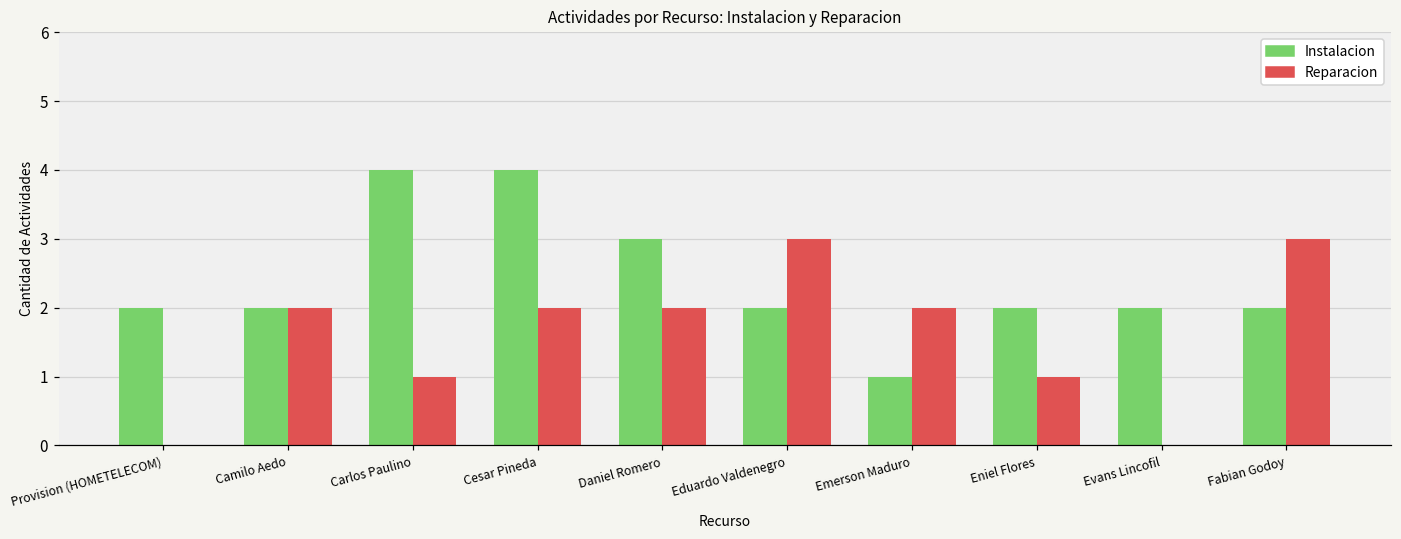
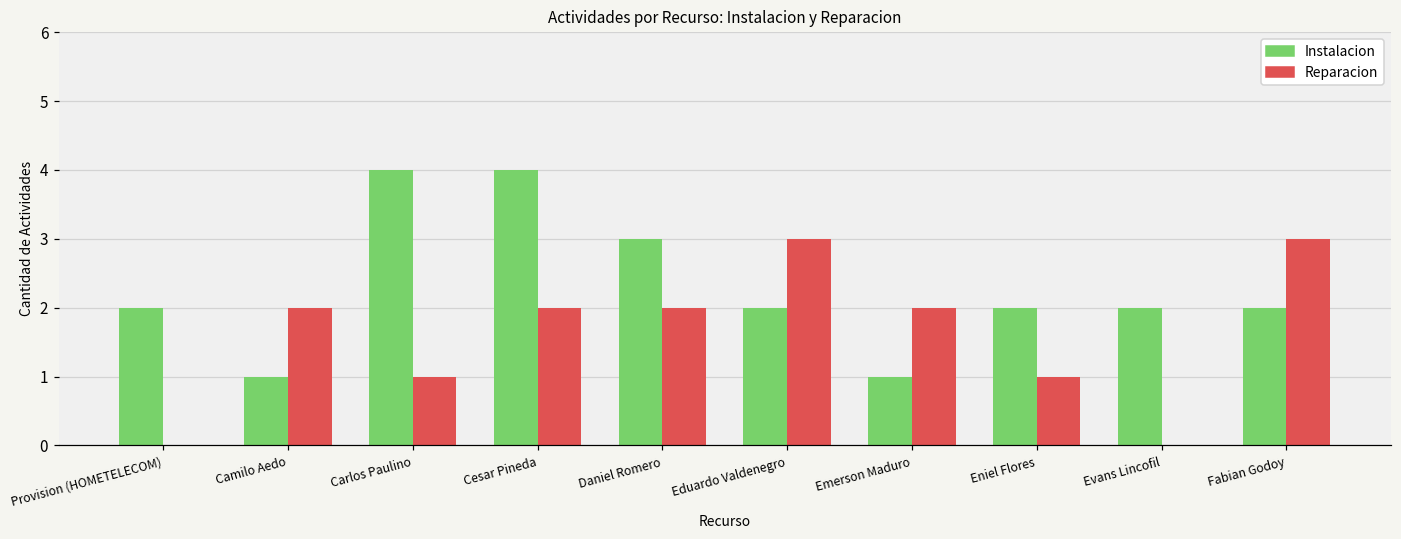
  {
    "Instalacion": {
      "Provision (HOMETELECOM)": 2,
-     "Camilo Aedo": 2,
+     "Camilo Aedo": 1,
      "Carlos Paulino": 4,
      "Cesar Pineda": 4,
      "Daniel Romero": 3,
      "Eduardo Valdenegro": 2,
      "Emerson Maduro": 1,
      "Eniel Flores": 2,
      "Evans Lincofil": 2,
      "Fabian Godoy": 2
    },
    "Reparacion": {
      "Provision (HOMETELECOM)": 0,
      "Camilo Aedo": 2,
      "Carlos Paulino": 1,
      "Cesar Pineda": 2,
      "Daniel Romero": 2,
      "Eduardo Valdenegro": 3,
      "Emerson Maduro": 2,
      "Eniel Flores": 1,
      "Evans Lincofil": 0,
      "Fabian Godoy": 3
    }
  }
